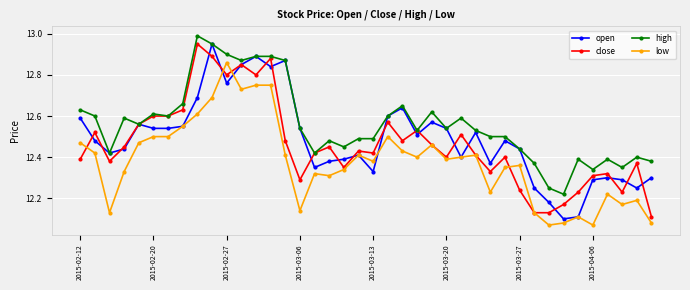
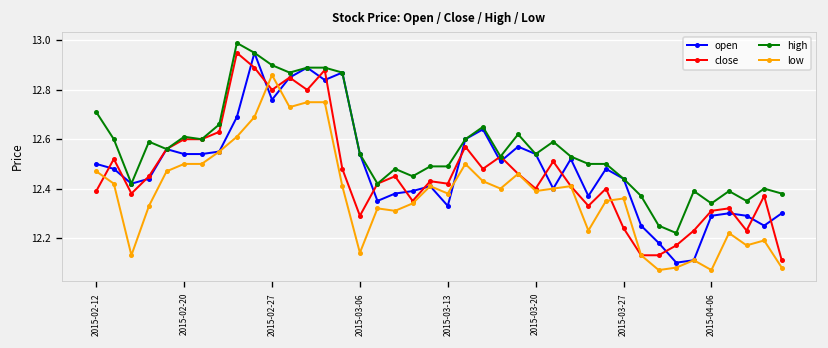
  {
    "open": {
-     "2015-02-12": 12.59,
+     "2015-02-12": 12.50,
      "2015-02-20": 12.54,
      "2015-02-27": 12.76,
      "2015-03-13": 12.33,
      "2015-04-06": 12.29
    },
    "close": {
      "2015-02-12": 12.39,
      "2015-02-27": 12.80,
      "2015-03-06": 12.29,
      "2015-03-13": 12.42,
      "2015-03-27": 12.24,
      "2015-04-06": 12.31
    },
    "high": {
-     "2015-02-12": 12.63,
+     "2015-02-12": 12.71,
      "2015-02-27": 12.90,
      "2015-03-13": 12.49,
      "2015-04-06": 12.34
    },
    "low": {
      "2015-02-12": 12.47,
      "2015-02-20": 12.50,
      "2015-02-27": 12.86,
      "2015-03-06": 12.14,
      "2015-03-13": 12.38,
      "2015-03-27": 12.36,
      "2015-04-06": 12.07
    }
  }
